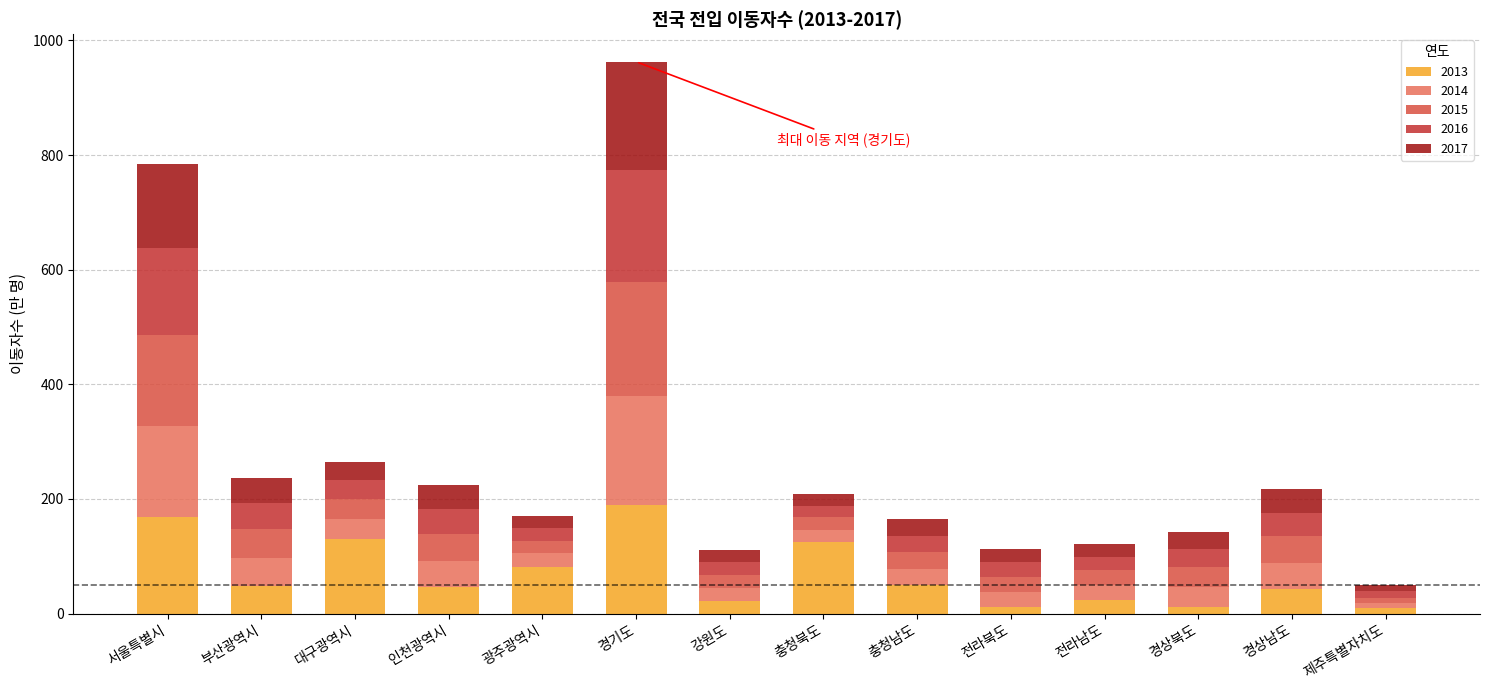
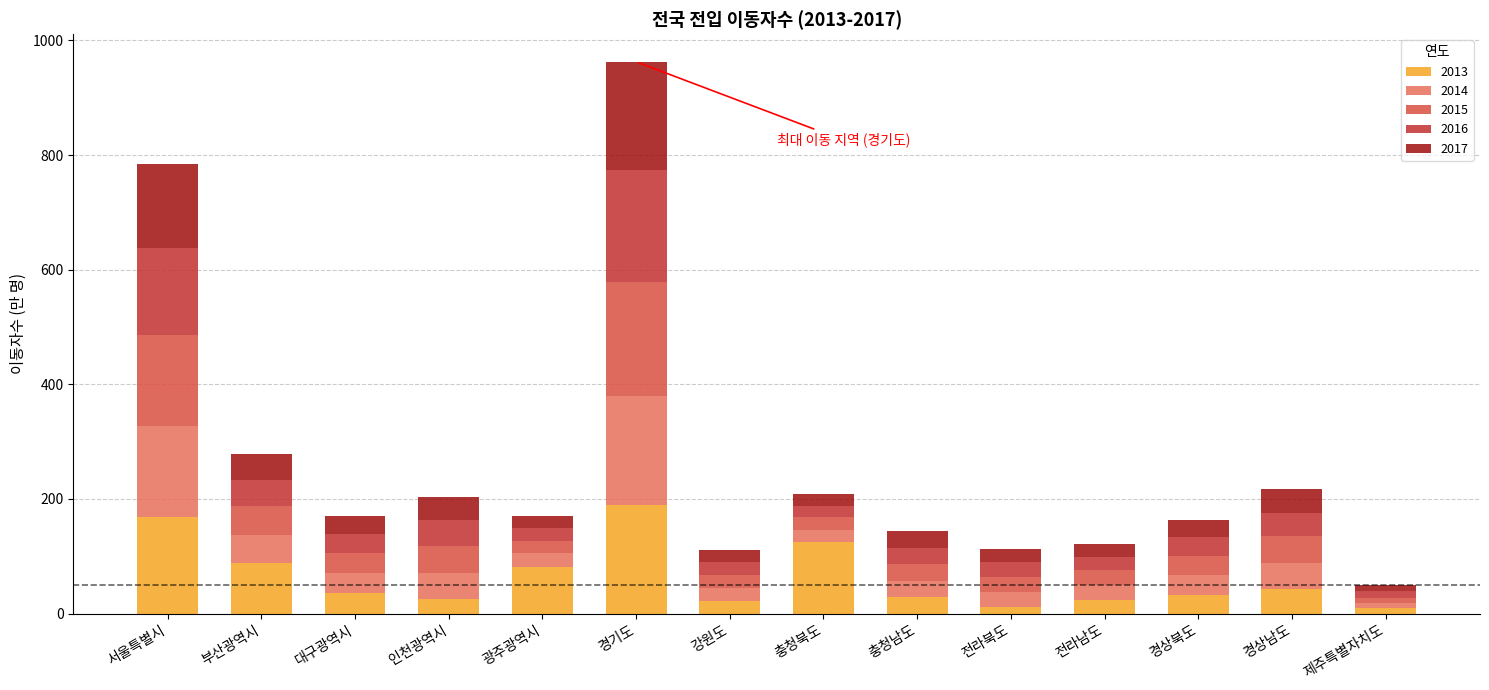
  {
    "2013": {
      "서울특별시": 170,
-     "부산광역시": 50,
-     "대구광역시": 130,
-     "인천광역시": 50,
+     "부산광역시": 90,
+     "대구광역시": 40,
+     "인천광역시": 30,
      "광주광역시": 80,
      "경기도": 190,
      "강원도": 20,
      "충청북도": 120,
-     "충청남도": 50,
+     "충청남도": 30,
      "전라북도": 10,
      "전라남도": 20,
-     "경상북도": 10,
+     "경상북도": 30,
      "경상남도": 40,
      "제주특별자치도": 10
    }
  }
